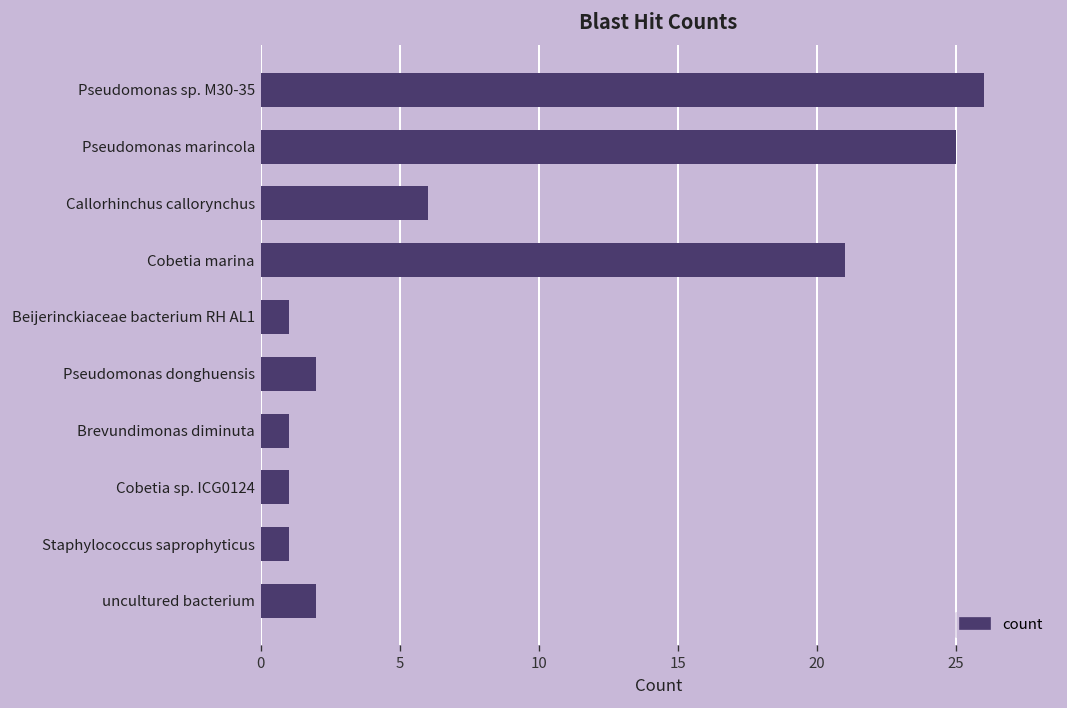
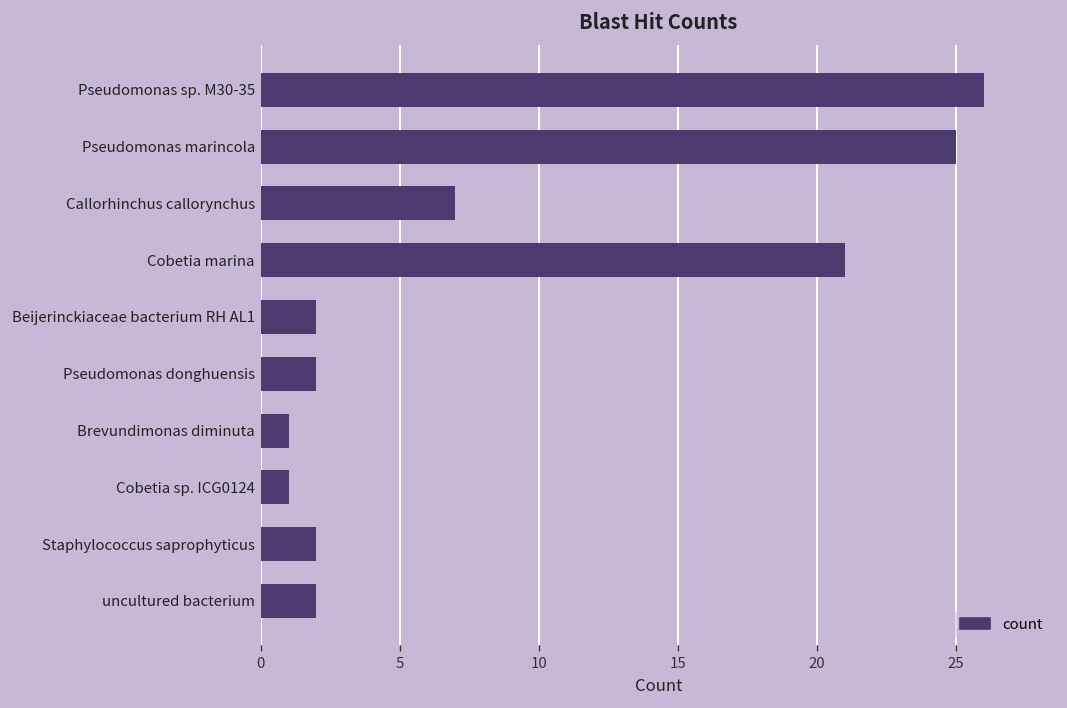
  {
    "Pseudomonas sp. M30-35": 26,
    "Pseudomonas marincola": 25,
-   "Callorhinchus callorynchus": 6,
+   "Callorhinchus callorynchus": 7,
    "Cobetia marina": 21,
-   "Beijerinckiaceae bacterium RH AL1": 1,
+   "Beijerinckiaceae bacterium RH AL1": 2,
    "Pseudomonas donghuensis": 2,
    "Brevundimonas diminuta": 1,
    "Cobetia sp. ICG0124": 1,
-   "Staphylococcus saprophyticus": 1,
+   "Staphylococcus saprophyticus": 2,
    "uncultured bacterium": 2
  }
